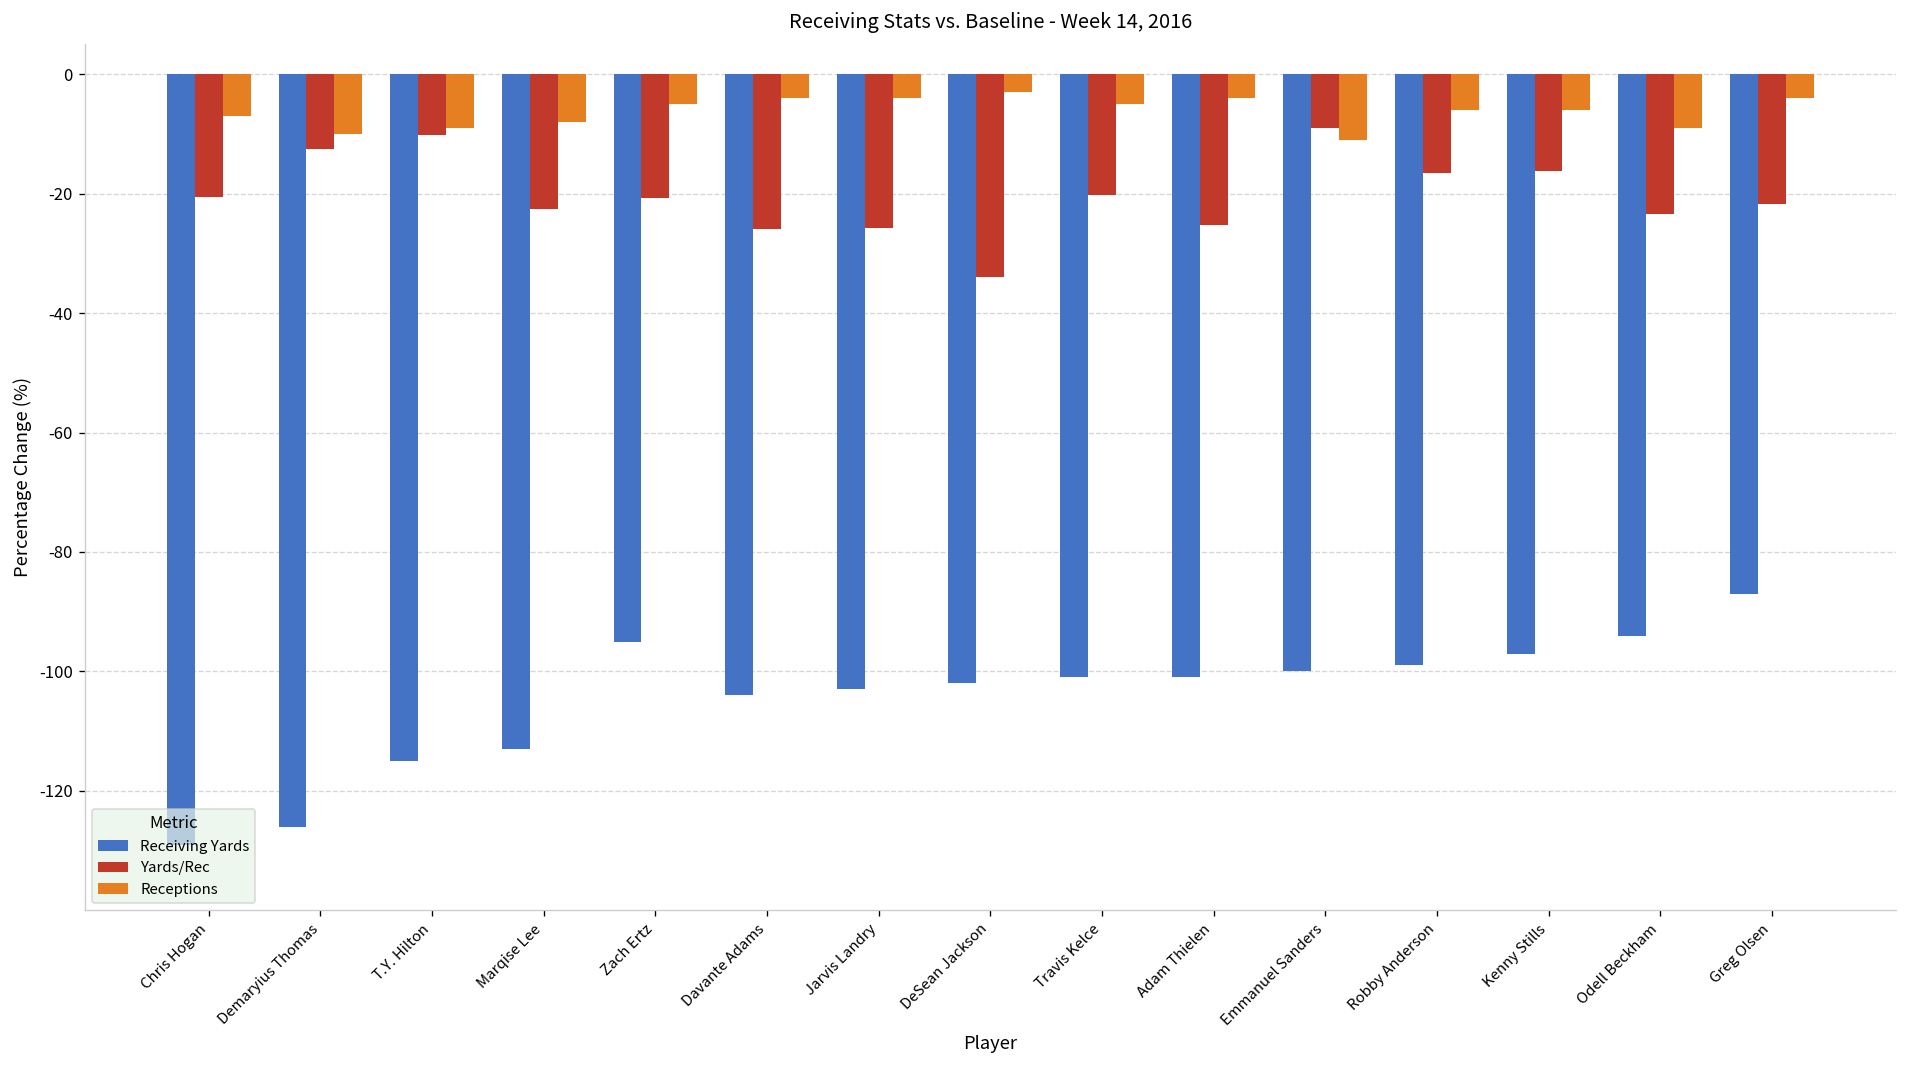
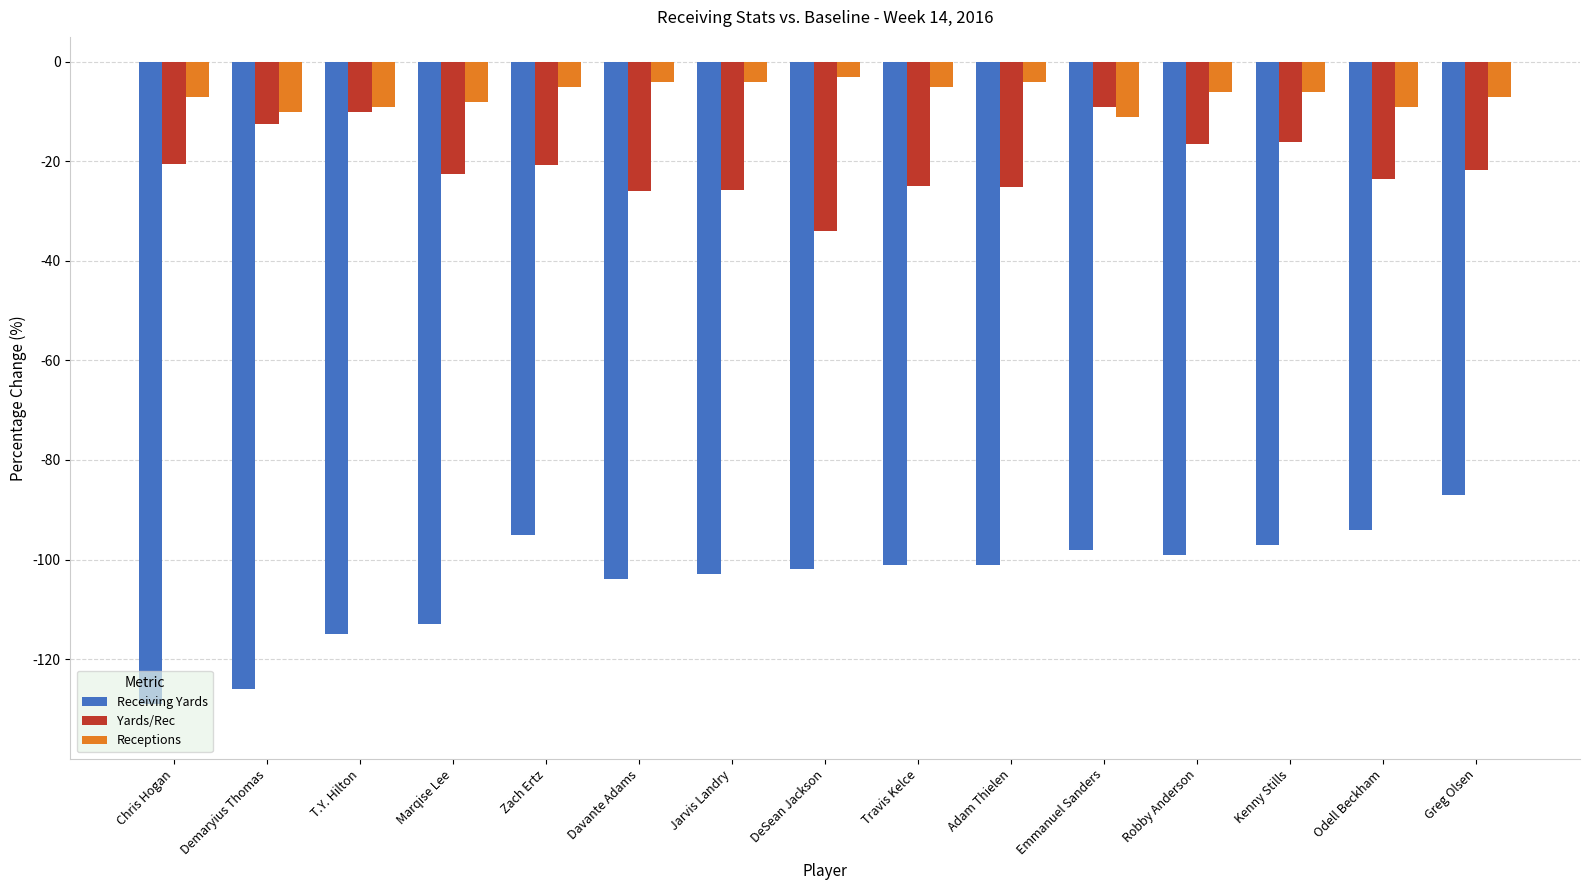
  {
    "Receiving Yards": {
      "Demaryius Thomas": -126,
      "T.Y. Hilton": -115,
      "Marqise Lee": -113,
      "Zach Ertz": -95,
      "Davante Adams": -104,
      "Jarvis Landry": -103,
      "DeSean Jackson": -102,
      "Travis Kelce": -101,
      "Adam Thielen": -101,
-     "Emmanuel Sanders": -100,
+     "Emmanuel Sanders": -98,
      "Robby Anderson": -99,
      "Kenny Stills": -97,
      "Odell Beckham": -94,
      "Greg Olsen": -87
    },
    "Yards/Rec": {
      "Chris Hogan": -21,
      "Demaryius Thomas": -13,
      "T.Y. Hilton": -10,
      "Marqise Lee": -23,
      "Zach Ertz": -21,
      "Davante Adams": -26,
      "Jarvis Landry": -26,
      "DeSean Jackson": -34,
-     "Travis Kelce": -20,
+     "Travis Kelce": -25,
      "Adam Thielen": -25,
      "Emmanuel Sanders": -9,
      "Robby Anderson": -17,
      "Kenny Stills": -16,
      "Odell Beckham": -24,
      "Greg Olsen": -22
    },
    "Receptions": {
      "Chris Hogan": -7,
      "Demaryius Thomas": -10,
      "T.Y. Hilton": -9,
      "Marqise Lee": -8,
      "Zach Ertz": -5,
      "Davante Adams": -4,
      "Jarvis Landry": -4,
      "DeSean Jackson": -3,
      "Travis Kelce": -5,
      "Adam Thielen": -4,
      "Emmanuel Sanders": -11,
      "Robby Anderson": -6,
      "Kenny Stills": -6,
      "Odell Beckham": -9,
-     "Greg Olsen": -4
+     "Greg Olsen": -7
    }
  }
